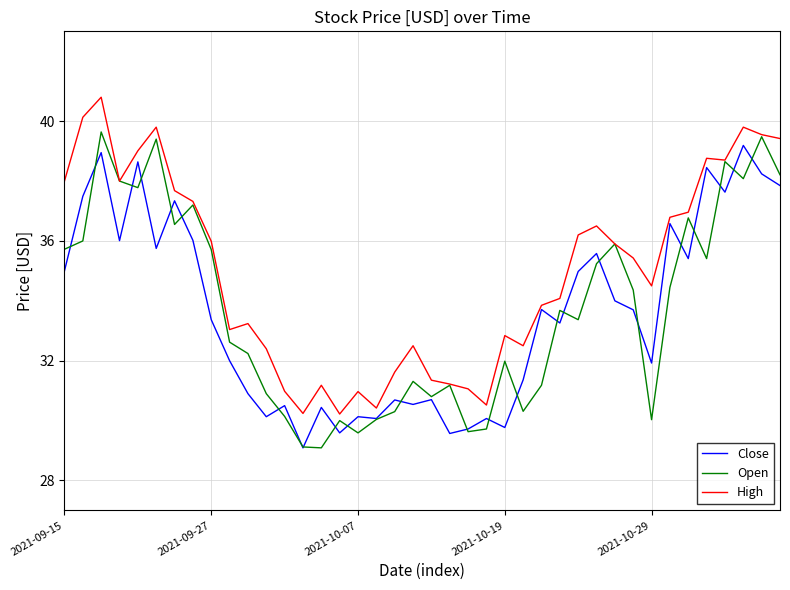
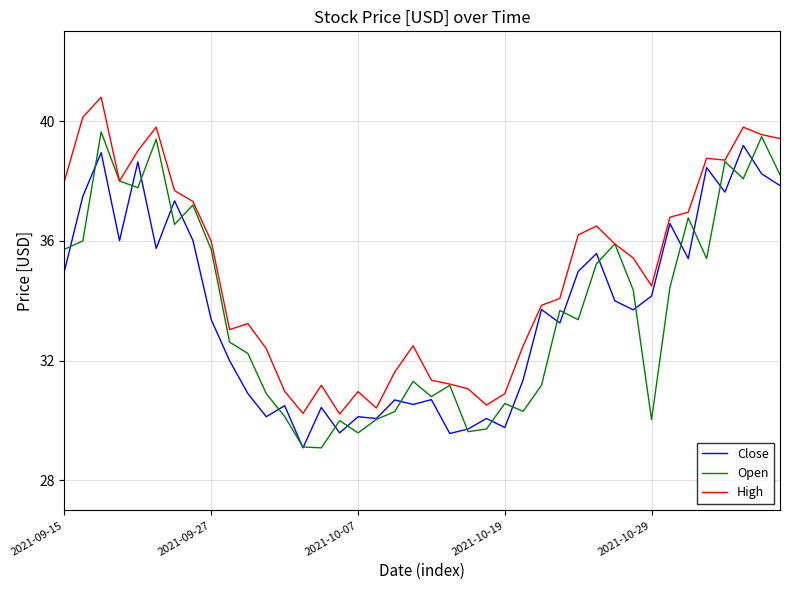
  {
    "Close": {
      "2021-09-15": 35.0,
      "2021-09-27": 33.4,
      "2021-10-07": 30.1,
      "2021-10-19": 29.8,
-     "2021-10-29": 31.9
+     "2021-10-29": 34.2
    },
    "Open": {
      "2021-09-15": 35.7,
      "2021-09-27": 35.7,
      "2021-10-07": 29.6,
-     "2021-10-19": 32.0,
+     "2021-10-19": 30.6,
      "2021-10-29": 30.0
    },
    "High": {
      "2021-09-15": 38.0,
      "2021-09-27": 36.0,
      "2021-10-07": 31.0,
-     "2021-10-19": 32.8,
+     "2021-10-19": 30.9,
      "2021-10-29": 34.5
    }
  }
